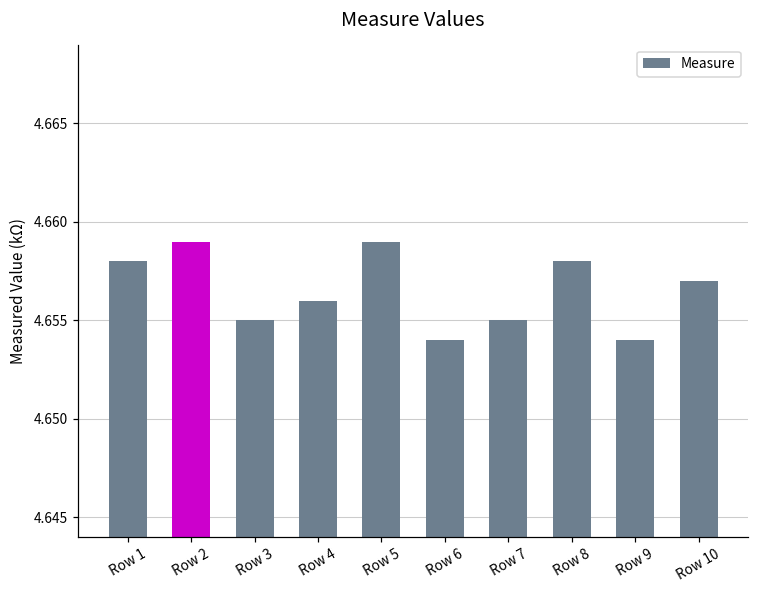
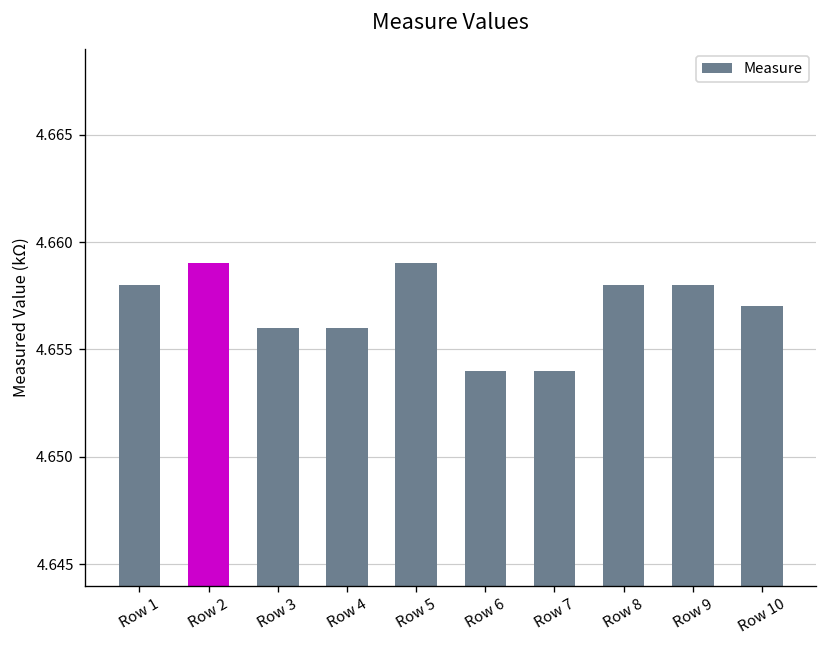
  {
    "Row 1": 4.658,
    "Row 2": 4.659,
-   "Row 3": 4.655,
+   "Row 3": 4.656,
    "Row 4": 4.656,
    "Row 5": 4.659,
    "Row 6": 4.654,
-   "Row 7": 4.655,
+   "Row 7": 4.654,
    "Row 8": 4.658,
-   "Row 9": 4.654,
+   "Row 9": 4.658,
    "Row 10": 4.657
  }
